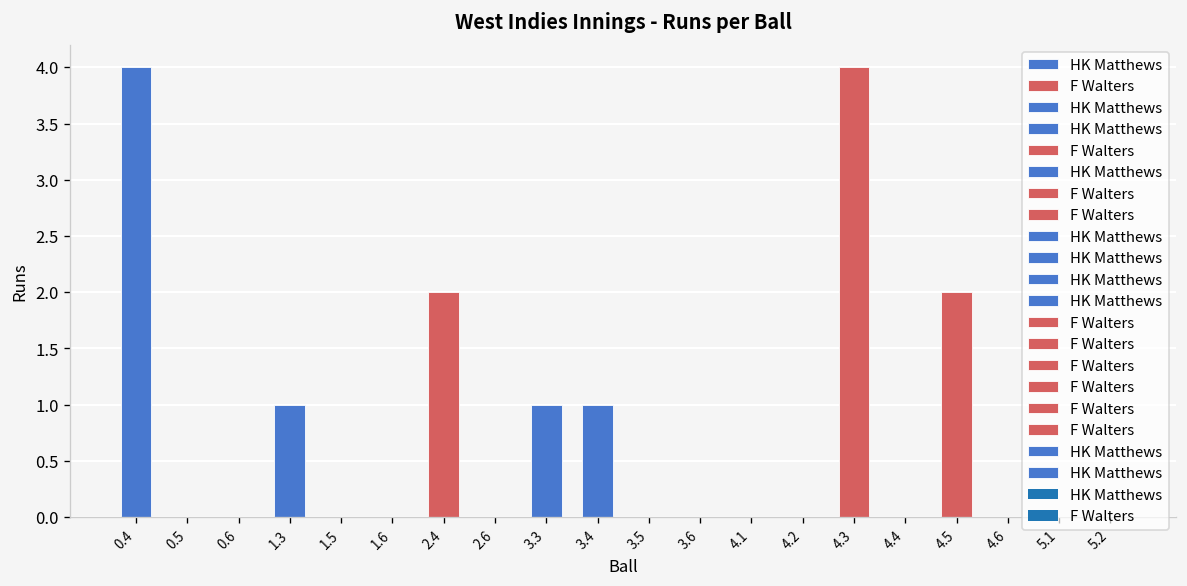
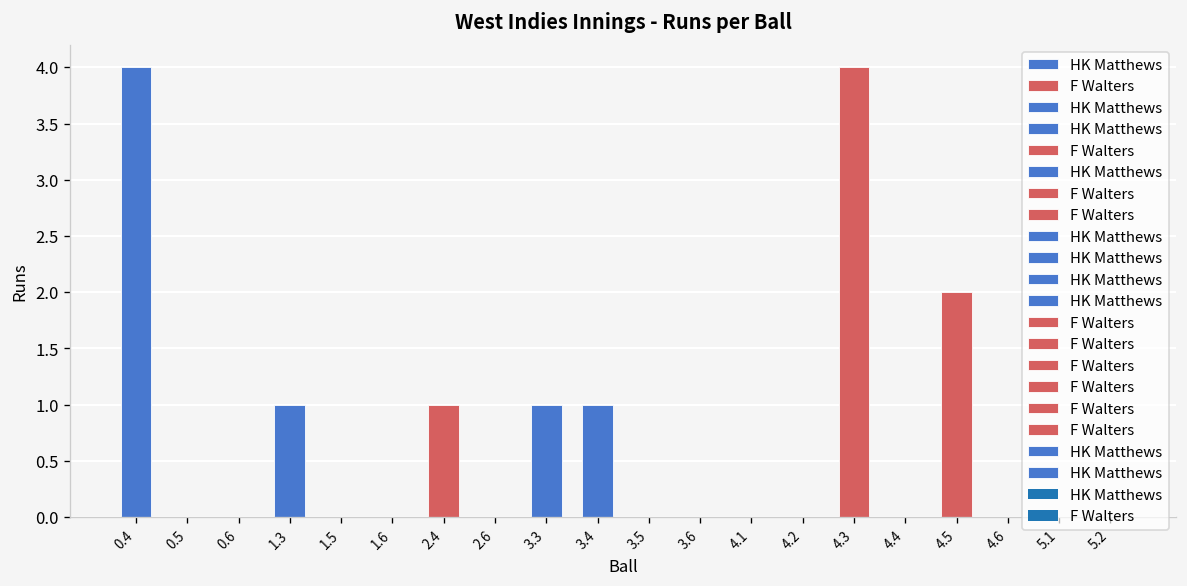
  {
    "0.4": 4,
    "0.5": 0,
    "0.6": 0,
    "1.3": 1,
    "1.5": 0,
    "1.6": 0,
-   "2.4": 2,
+   "2.4": 1,
    "2.6": 0,
    "3.3": 1,
    "3.4": 1,
    "3.5": 0,
    "3.6": 0,
    "4.1": 0,
    "4.2": 0,
    "4.3": 4,
    "4.4": 0,
    "4.5": 2,
    "4.6": 0
  }
